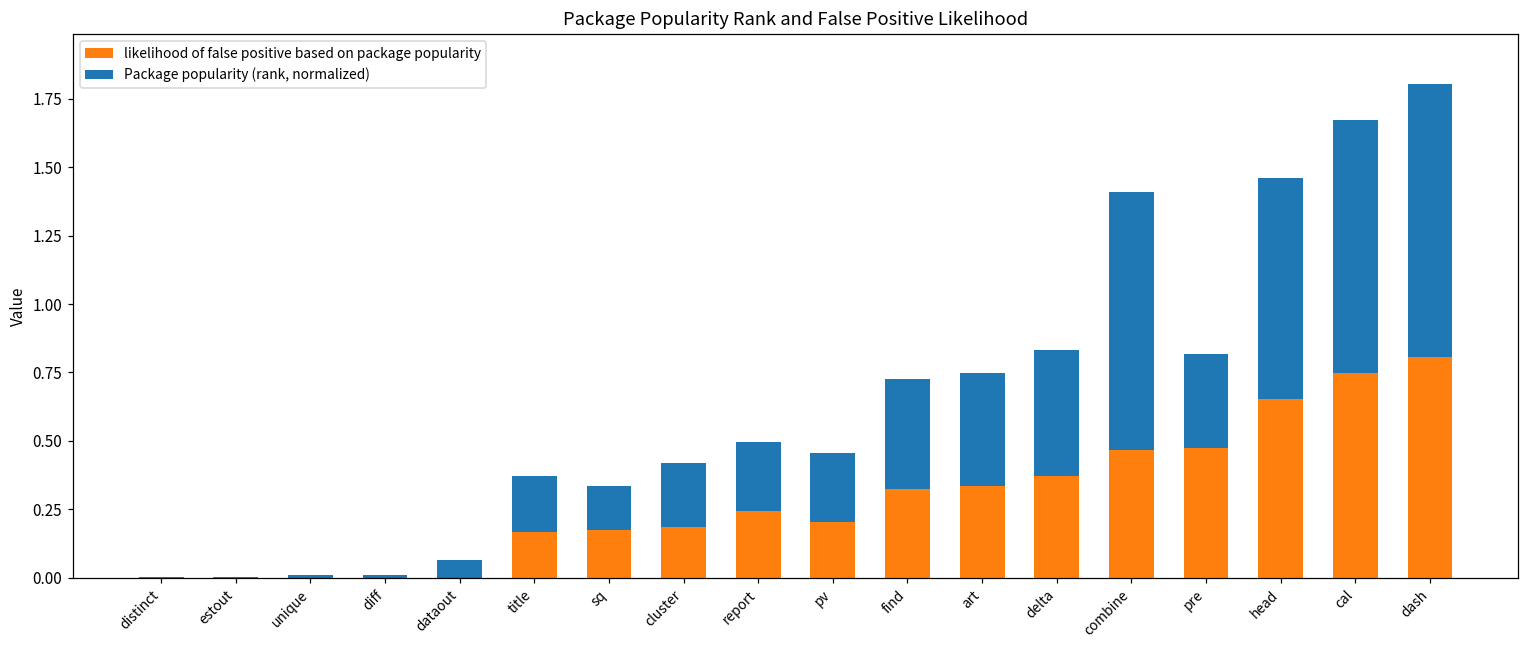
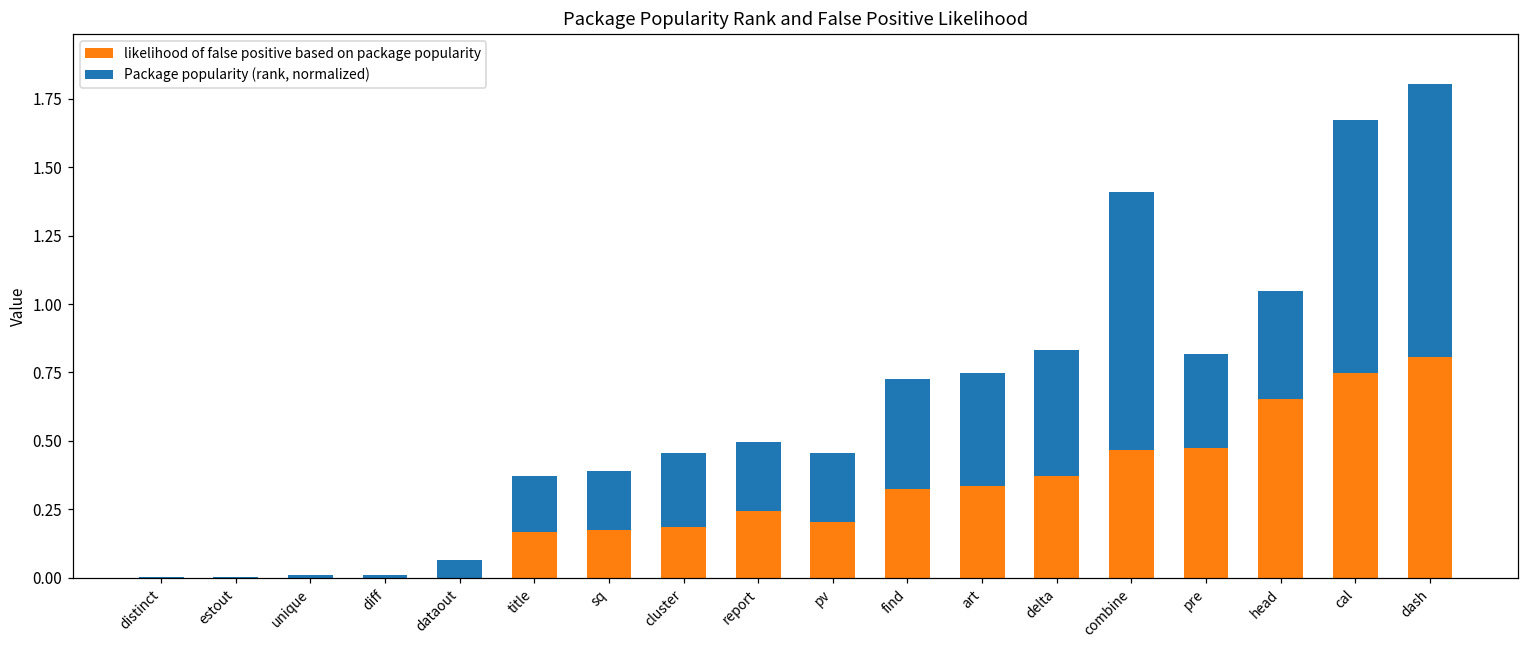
  {
    "likelihood of false positive based on package popularity": {
      "distinct": 0.00,
      "estout": 0.00,
      "unique": 0.00,
      "diff": 0.00,
      "dataout": 0.00,
      "title": 0.16,
      "sq": 0.17,
      "cluster": 0.19,
      "report": 0.25,
      "pv": 0.20,
      "find": 0.32,
      "art": 0.33,
      "delta": 0.37,
      "combine": 0.47,
      "pre": 0.47,
      "head": 0.65,
      "cal": 0.75,
      "dash": 0.81
    },
    "Package popularity (rank, normalized)": {
      "diff": 0.01,
      "dataout": 0.07,
      "title": 0.20,
-     "sq": 0.16,
-     "cluster": 0.23,
+     "sq": 0.22,
+     "cluster": 0.27,
      "report": 0.25,
      "pv": 0.25,
      "find": 0.40,
      "art": 0.42,
      "delta": 0.46,
      "combine": 0.94,
      "pre": 0.34,
-     "head": 0.81,
+     "head": 0.40,
      "cal": 0.93,
      "dash": 1.00
    }
  }
